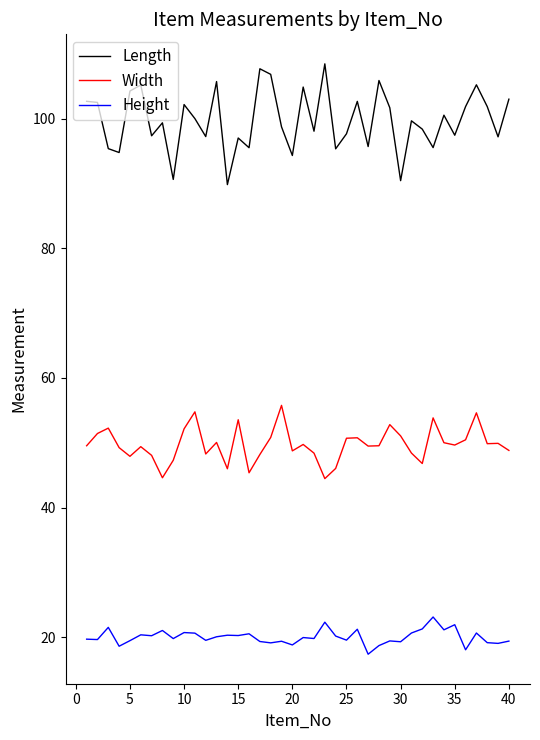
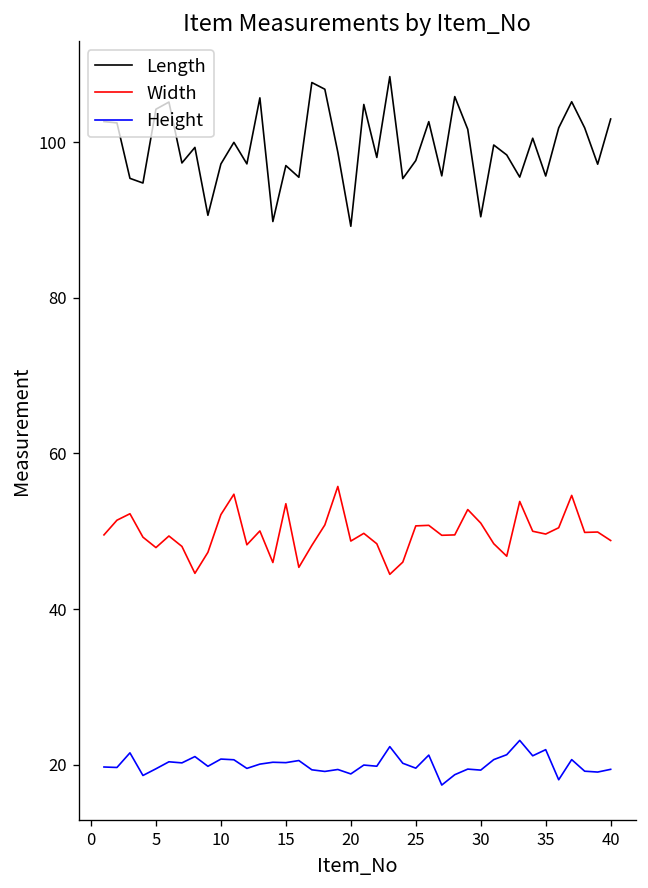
  {
    "Length": {
-     "10": 102,
+     "10": 97,
      "15": 97,
-     "20": 94,
+     "20": 89,
      "25": 98,
      "30": 90,
-     "35": 97,
+     "35": 96,
      "40": 103
    },
    "Width": {
      "5": 48,
      "10": 52,
      "15": 54,
      "20": 49,
      "25": 51,
      "30": 51,
      "35": 50,
      "40": 49
    },
    "Height": {
      "5": 19,
      "10": 21,
      "15": 20,
      "20": 19,
      "25": 20,
      "30": 19,
      "35": 22,
      "40": 19
    }
  }
